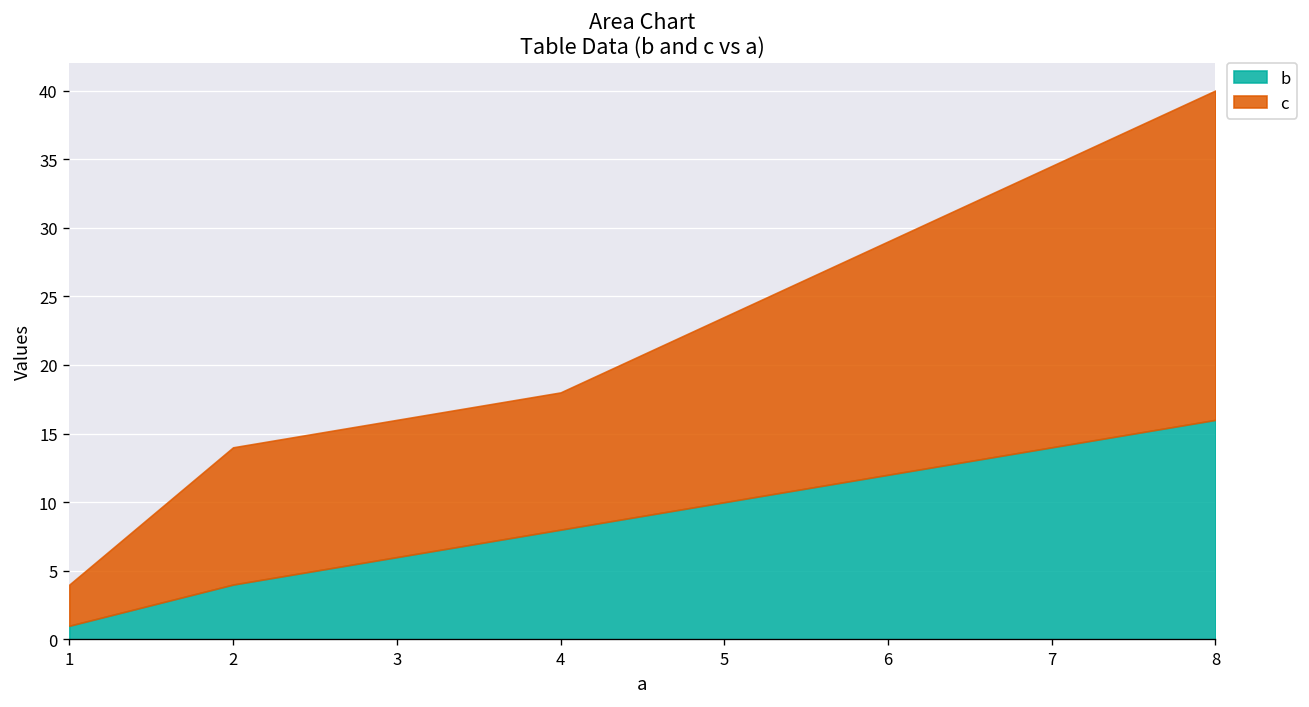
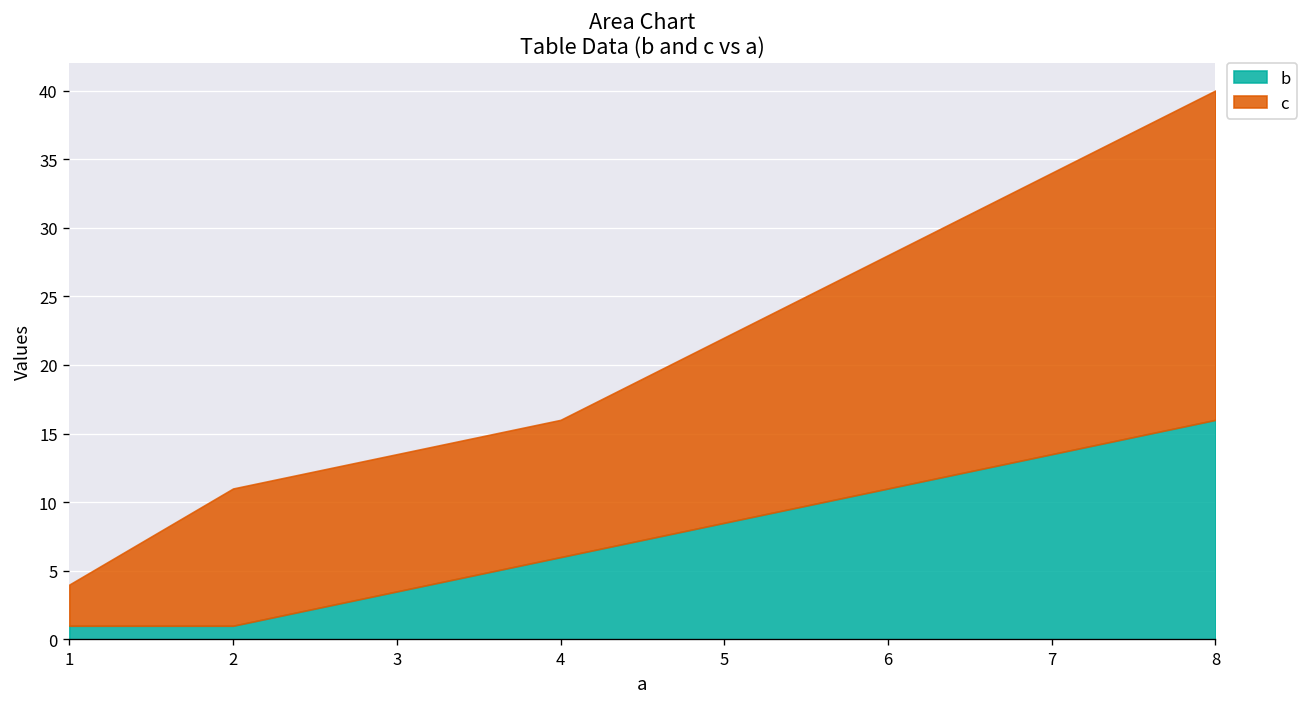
  {
    "b": {
      "1": 1,
-     "2": 4,
-     "4": 8,
+     "2": 1,
+     "4": 6,
      "8": 16
    },
    "c": {
      "1": 3,
      "2": 10,
      "4": 10,
      "8": 24
    }
  }
